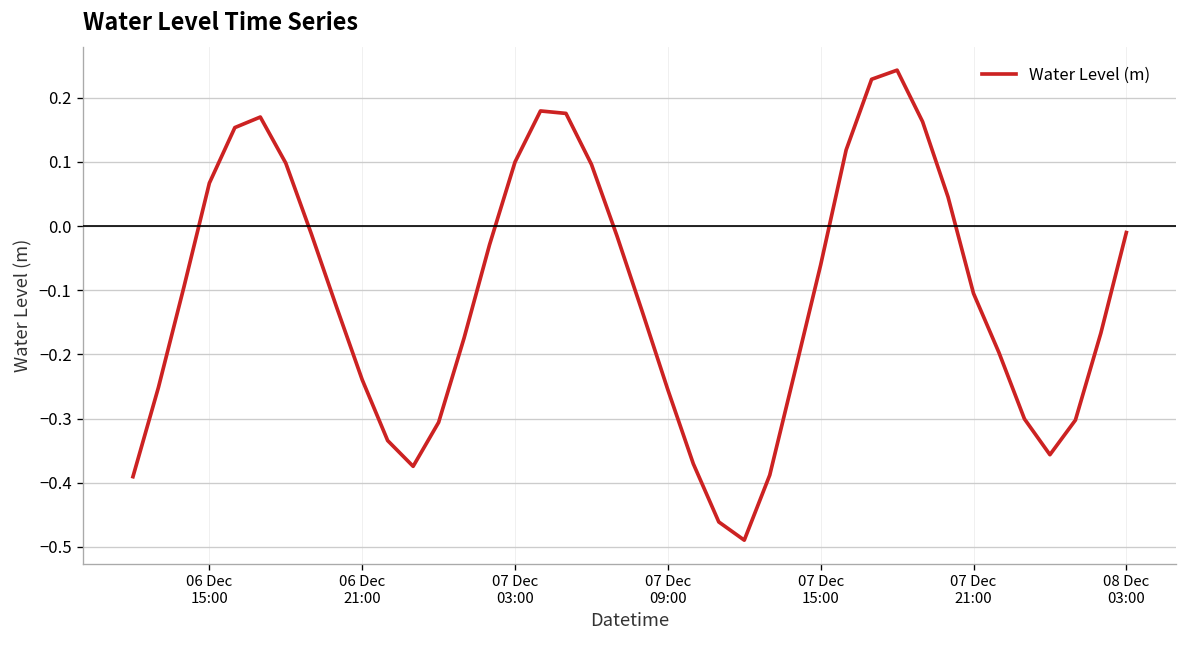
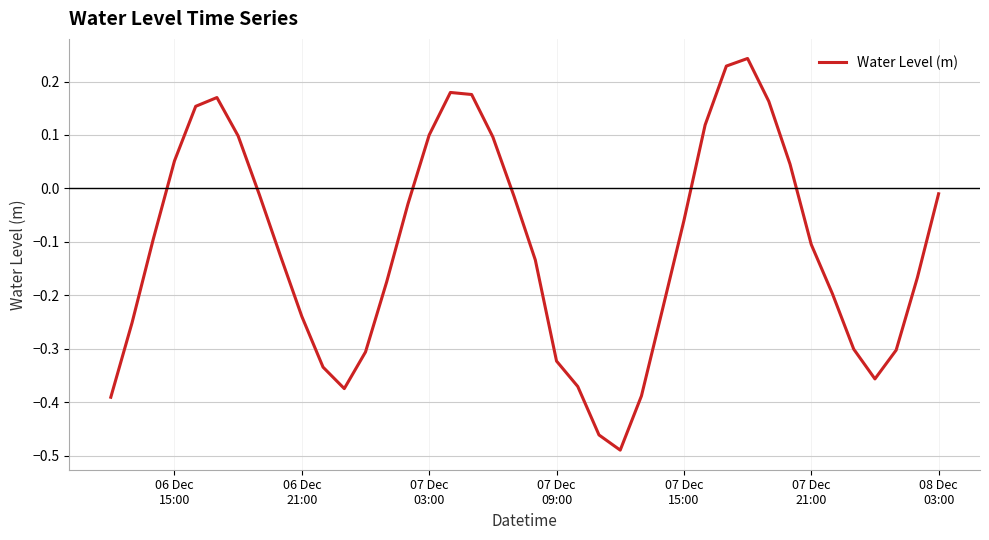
  {
-   "06 Dec 15:00": 0.07,
+   "06 Dec 15:00": 0.05,
    "06 Dec 21:00": -0.24,
    "07 Dec 03:00": 0.10,
-   "07 Dec 09:00": -0.26,
+   "07 Dec 09:00": -0.32,
    "07 Dec 15:00": -0.06,
    "07 Dec 21:00": -0.10,
    "08 Dec 03:00": -0.01
  }
